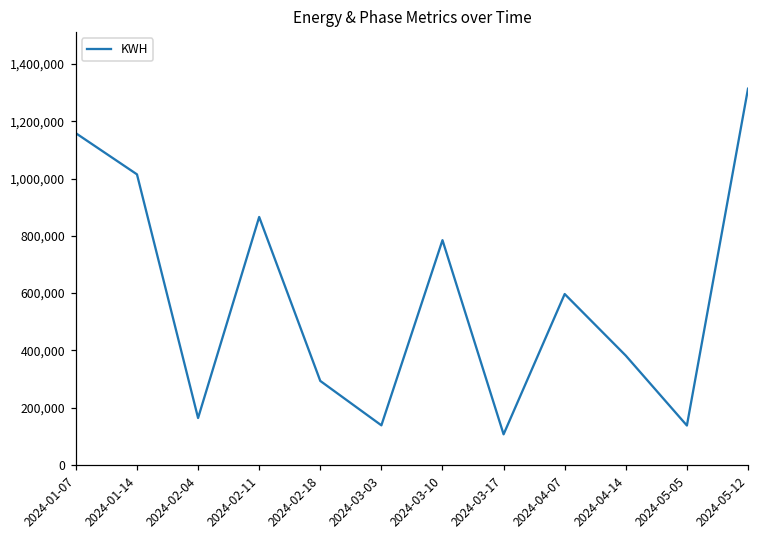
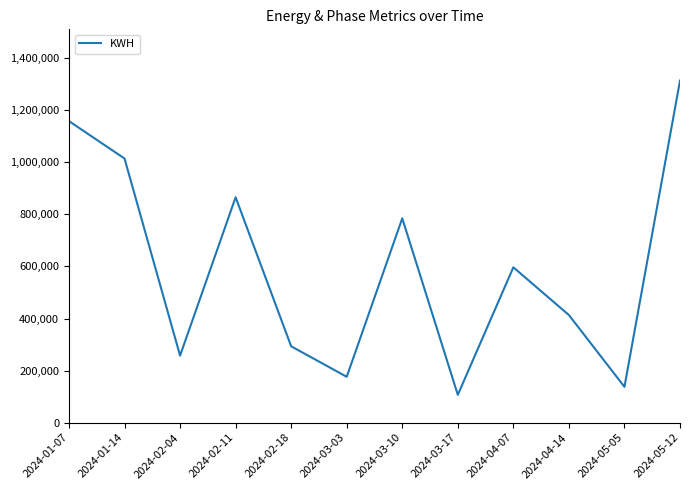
  {
    "2024-01-07": "1,160,000",
    "2024-01-14": "1,010,000",
-   "2024-02-04": "160,000",
+   "2024-02-04": "260,000",
    "2024-02-11": "870,000",
    "2024-02-18": "290,000",
-   "2024-03-03": "140,000",
+   "2024-03-03": "180,000",
    "2024-03-10": "780,000",
    "2024-03-17": "110,000",
    "2024-04-07": "600,000",
-   "2024-04-14": "380,000",
+   "2024-04-14": "410,000",
    "2024-05-05": "140,000",
    "2024-05-12": "1,310,000"
  }
